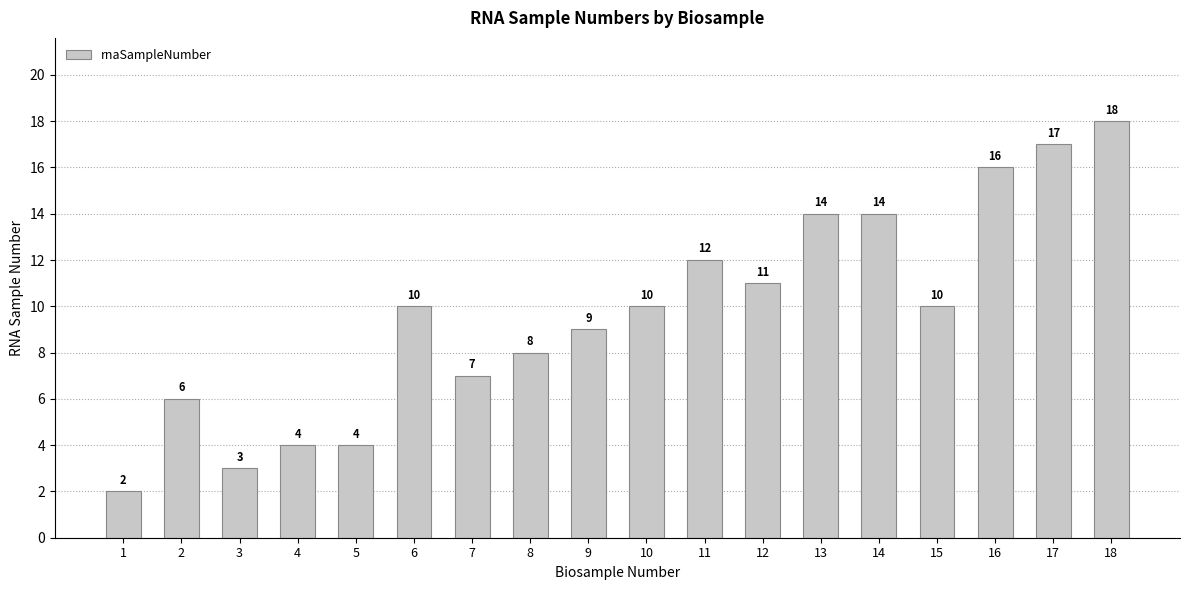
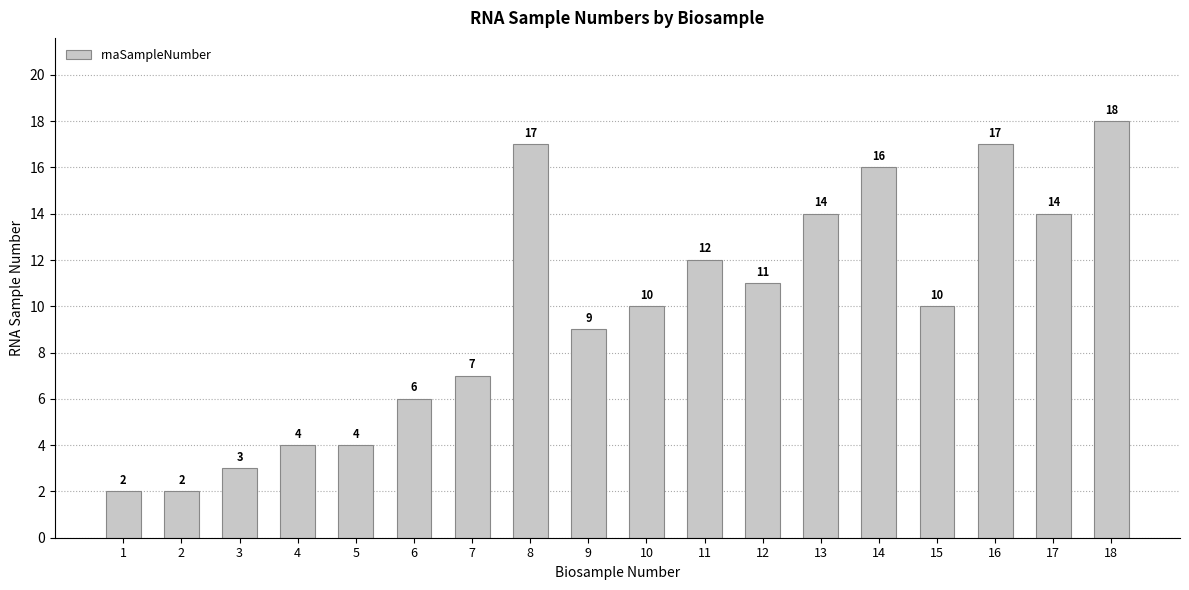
  {
    "1": 2,
-   "2": 6,
+   "2": 2,
    "3": 3,
    "4": 4,
    "5": 4,
-   "6": 10,
+   "6": 6,
    "7": 7,
-   "8": 8,
+   "8": 17,
    "9": 9,
    "10": 10,
    "11": 12,
    "12": 11,
    "13": 14,
-   "14": 14,
+   "14": 16,
    "15": 10,
-   "16": 16,
-   "17": 17,
+   "16": 17,
+   "17": 14,
    "18": 18
  }
